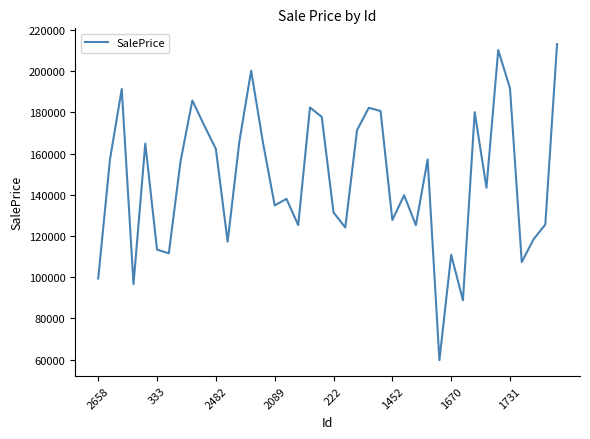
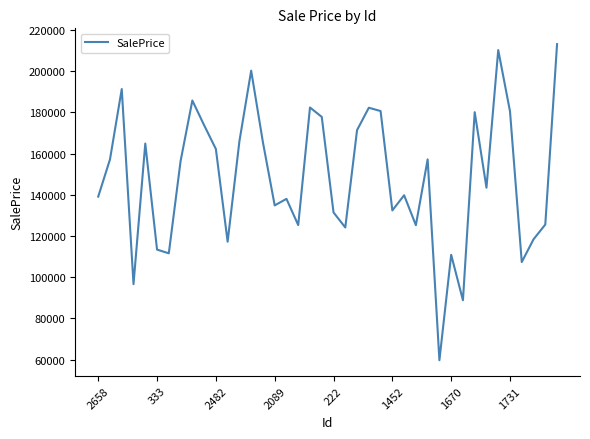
  {
-   "2658": 99000,
+   "2658": 139000,
    "333": 113000,
    "2482": 162000,
    "2089": 135000,
    "222": 131000,
-   "1452": 128000,
+   "1452": 132000,
    "1670": 111000,
-   "1731": 192000
+   "1731": 181000
  }
